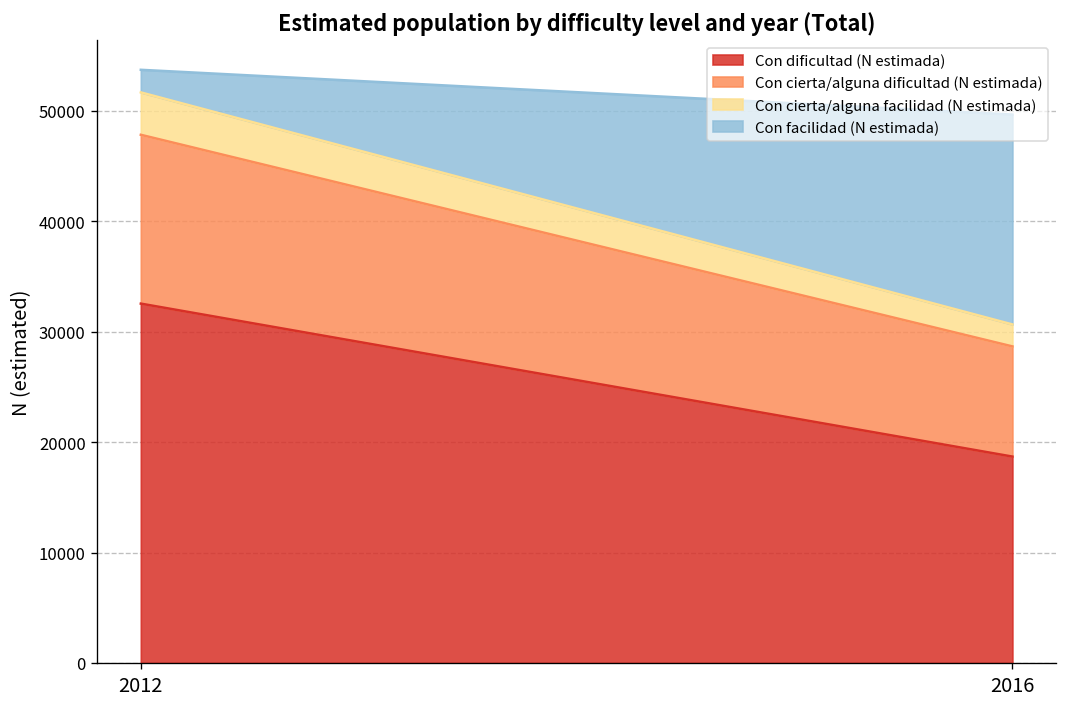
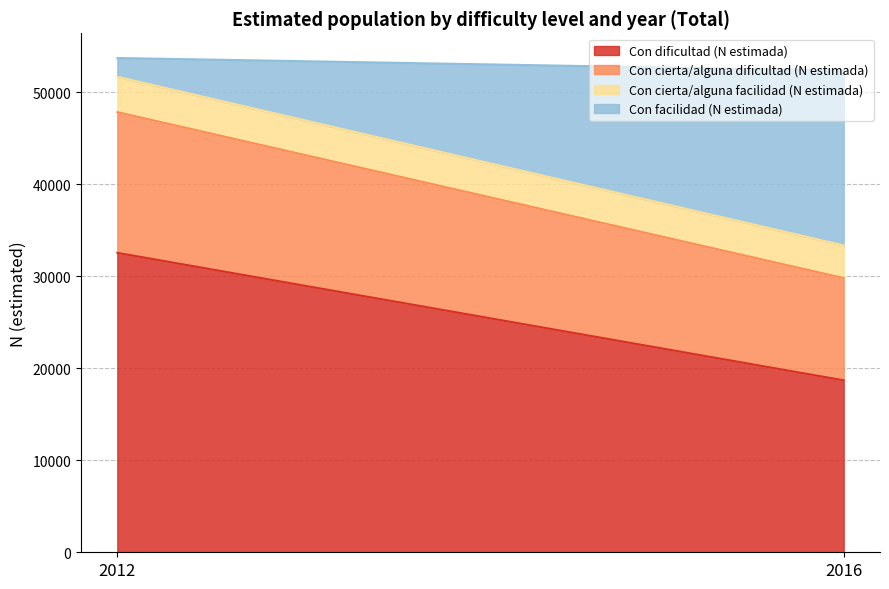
  {
    "Con dificultad (N estimada)": {
      "2012": 33000,
      "2016": 19000
    },
    "Con cierta/alguna dificultad (N estimada)": {
      "2012": 15000,
-     "2016": 10000
+     "2016": 11000
    },
    "Con cierta/alguna facilidad (N estimada)": {
      "2012": 4000,
-     "2016": 2000
+     "2016": 4000
    },
    "Con facilidad (N estimada)": {
      "2012": 2000
    }
  }
